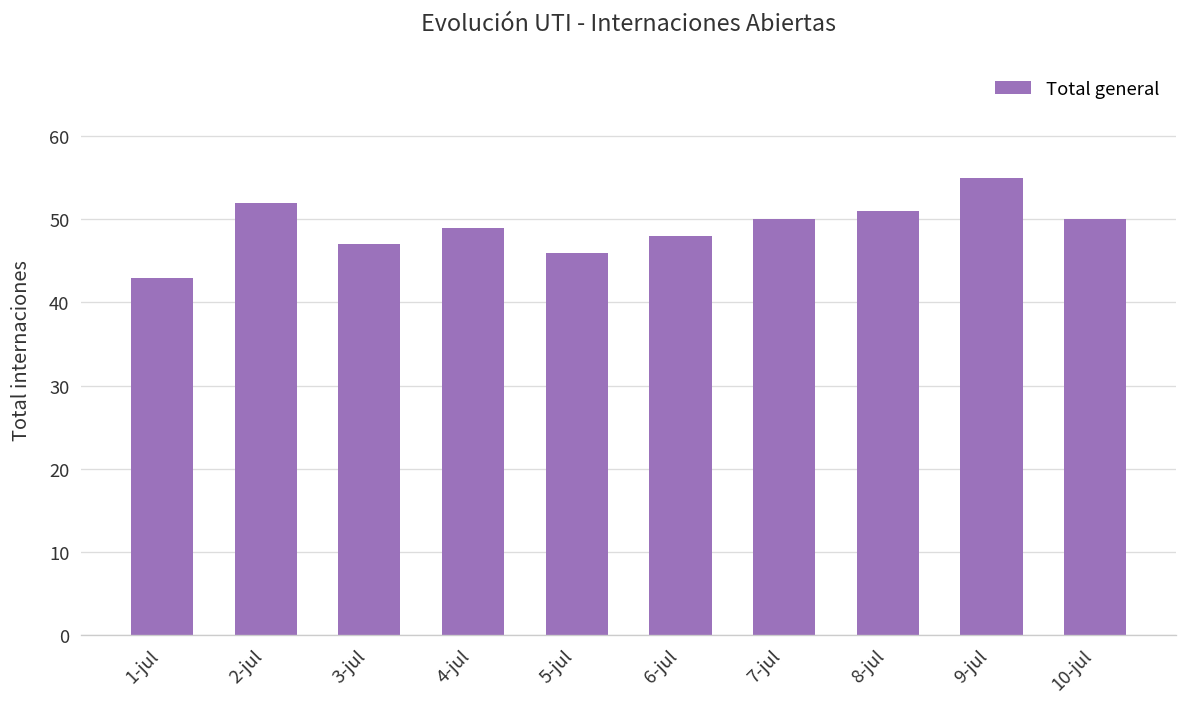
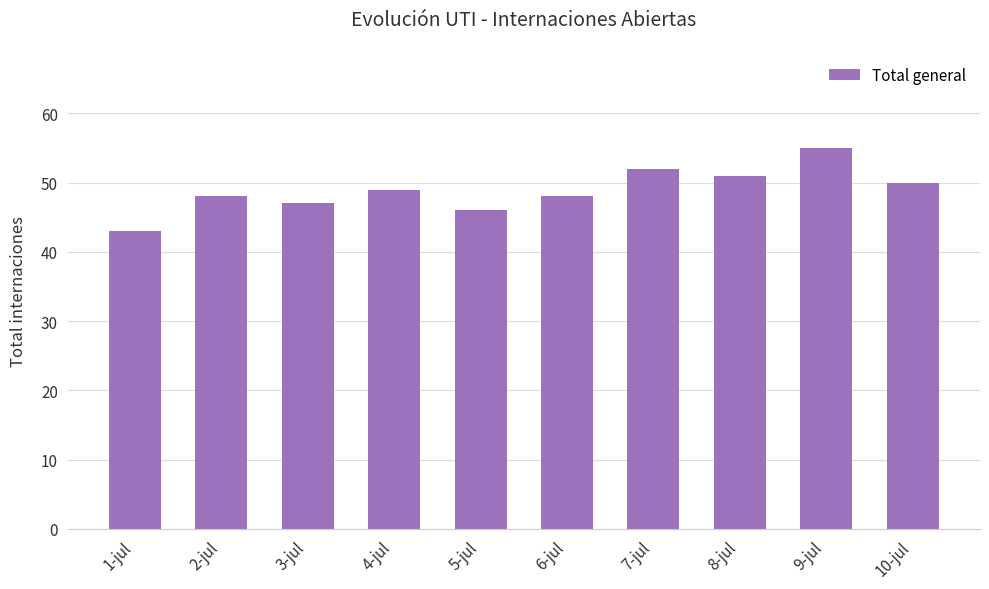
  {
    "1-jul": 43,
-   "2-jul": 52,
+   "2-jul": 48,
    "3-jul": 47,
    "4-jul": 49,
    "5-jul": 46,
    "6-jul": 48,
-   "7-jul": 50,
+   "7-jul": 52,
    "8-jul": 51,
    "9-jul": 55,
    "10-jul": 50
  }
